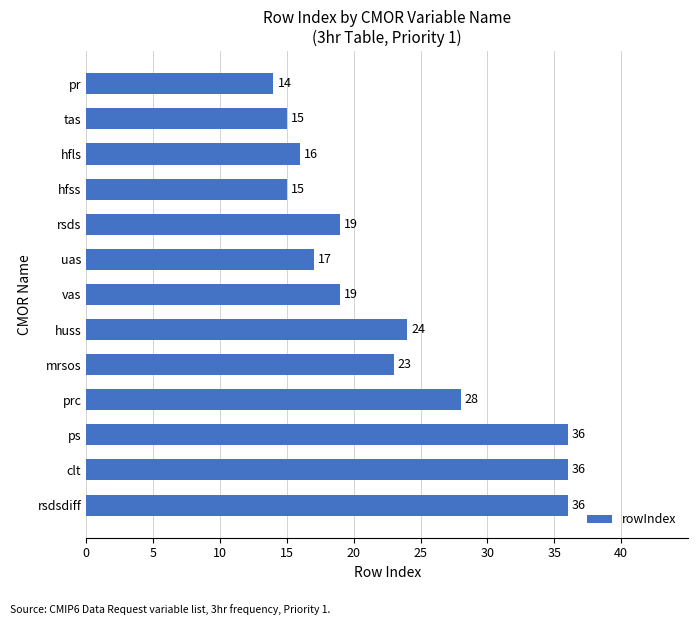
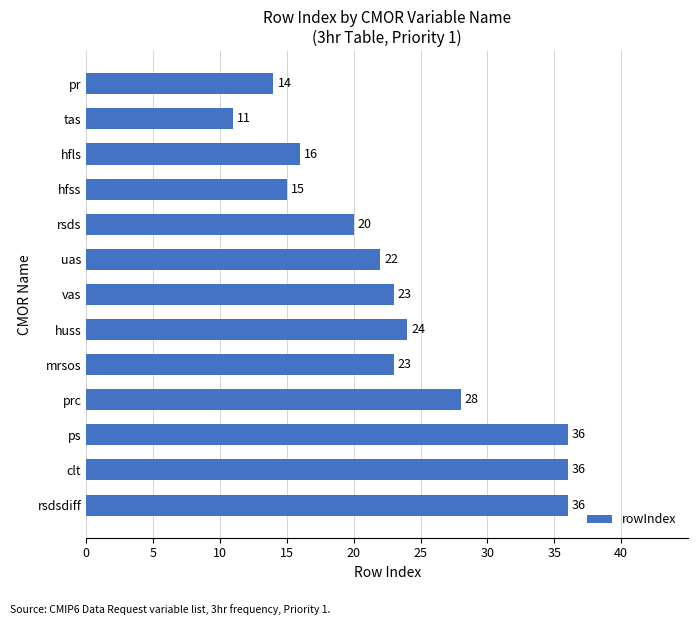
  {
    "pr": 14,
-   "tas": 15,
+   "tas": 11,
    "hfls": 16,
    "hfss": 15,
-   "rsds": 19,
-   "uas": 17,
-   "vas": 19,
+   "rsds": 20,
+   "uas": 22,
+   "vas": 23,
    "huss": 24,
    "mrsos": 23,
    "prc": 28,
    "ps": 36,
    "clt": 36,
    "rsdsdiff": 36
  }
